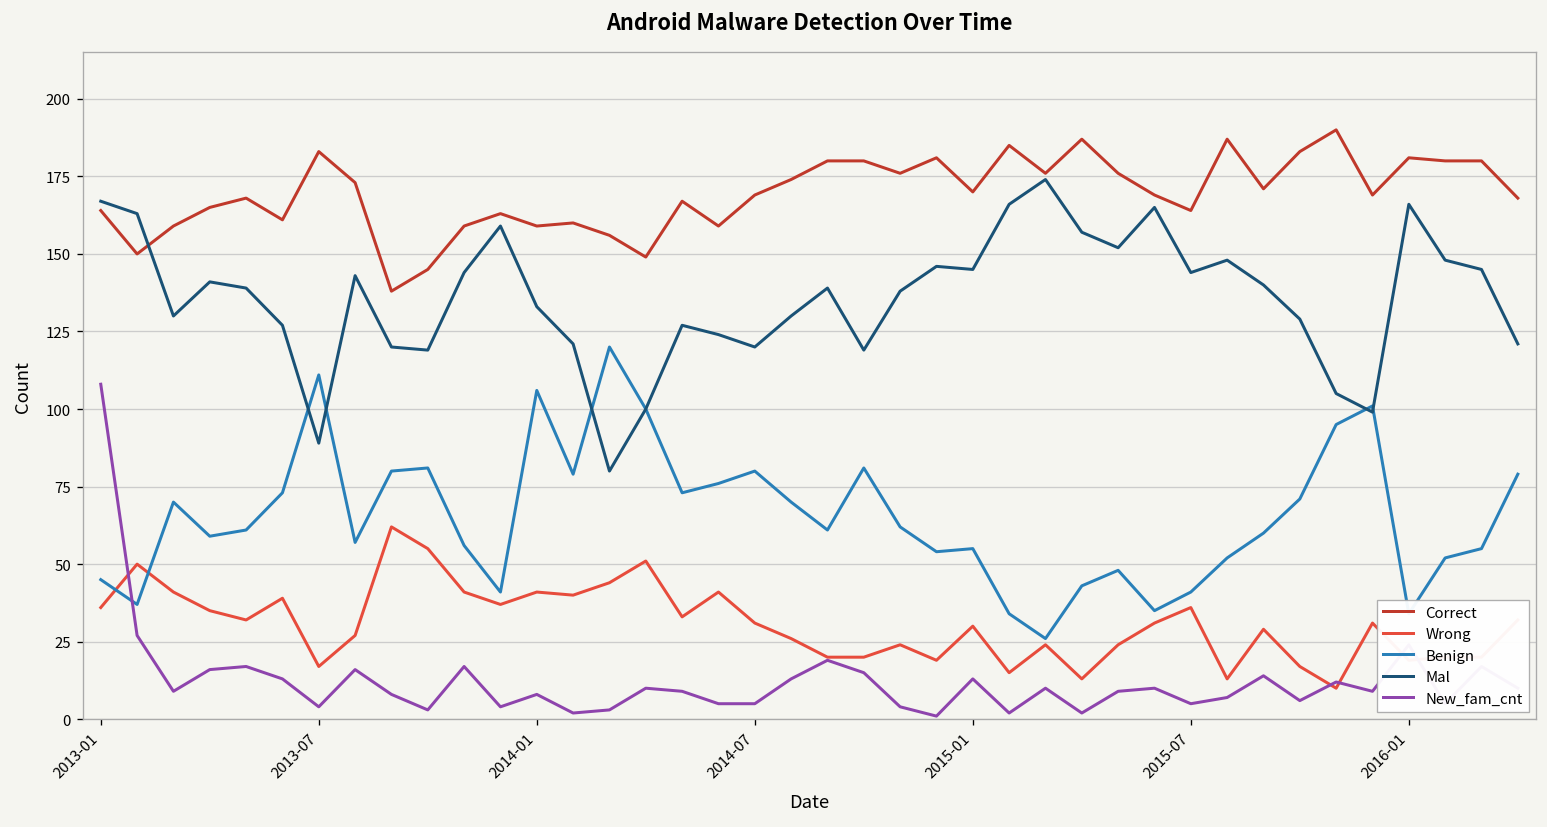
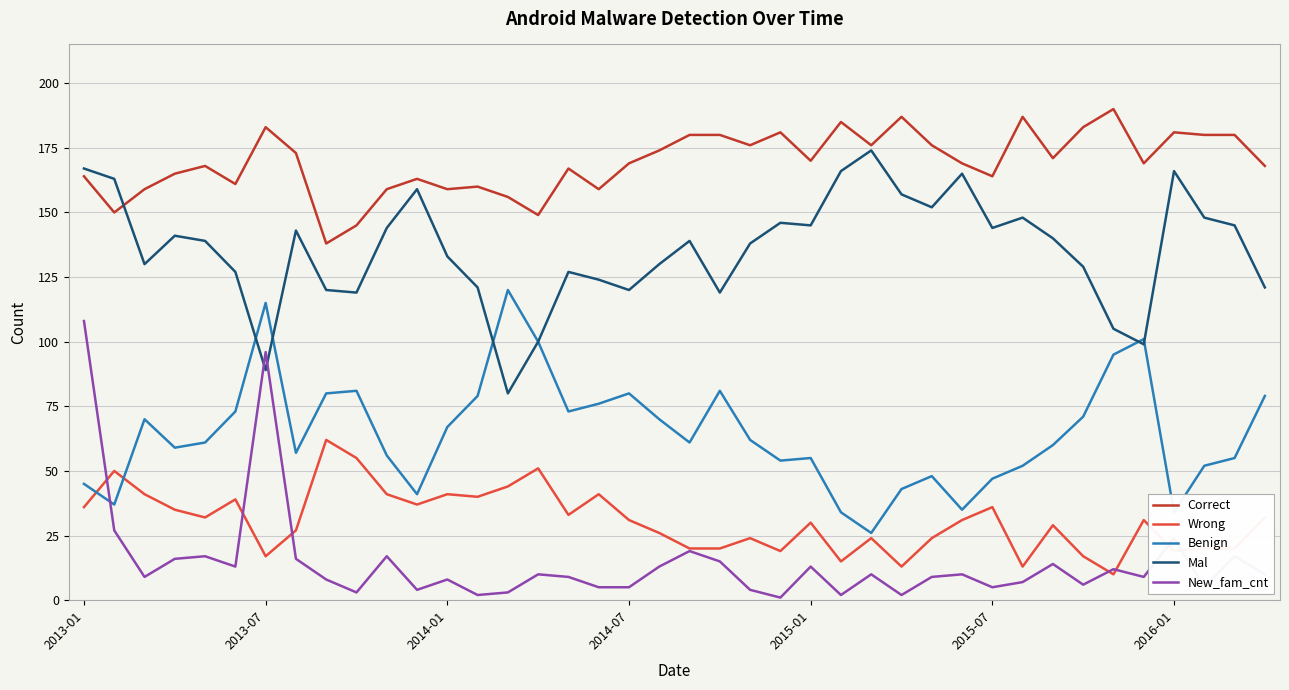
  {
    "Benign": {
      "2013-01": 45,
-     "2013-07": 111,
-     "2014-01": 106,
+     "2013-07": 115,
+     "2014-01": 67,
      "2014-07": 80,
      "2015-01": 55,
-     "2015-07": 41
+     "2015-07": 47
    },
    "Mal": {
      "2013-01": 167,
      "2013-07": 89,
      "2014-01": 133,
      "2014-07": 120,
      "2015-01": 145,
      "2015-07": 144,
      "2016-01": 166
    },
    "New_fam_cnt": {
      "2013-01": 108,
-     "2013-07": 4,
+     "2013-07": 96,
      "2014-01": 8,
      "2014-07": 5,
      "2015-01": 13,
      "2015-07": 5
    }
  }
